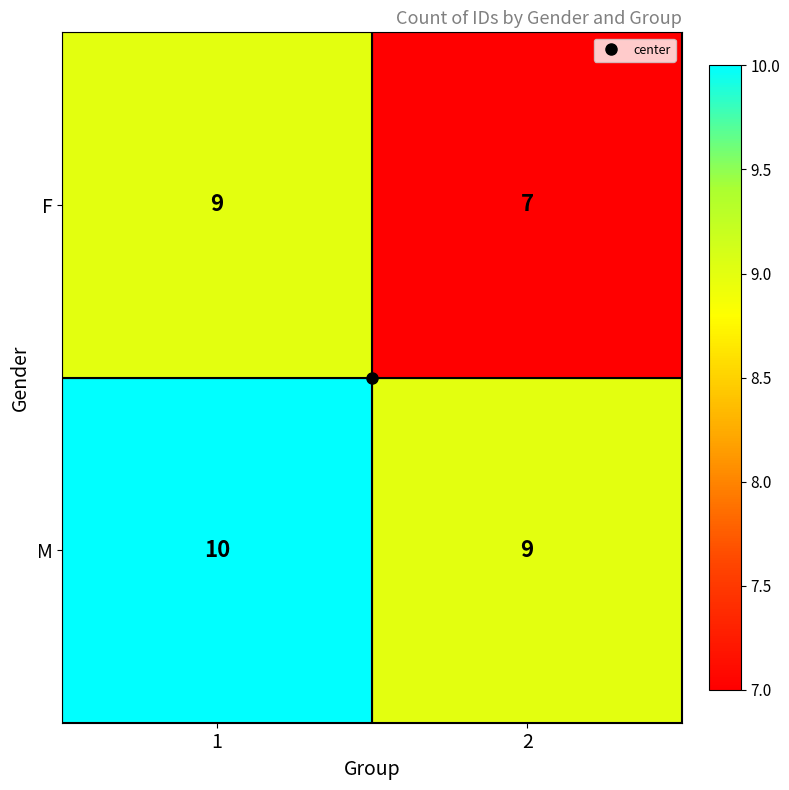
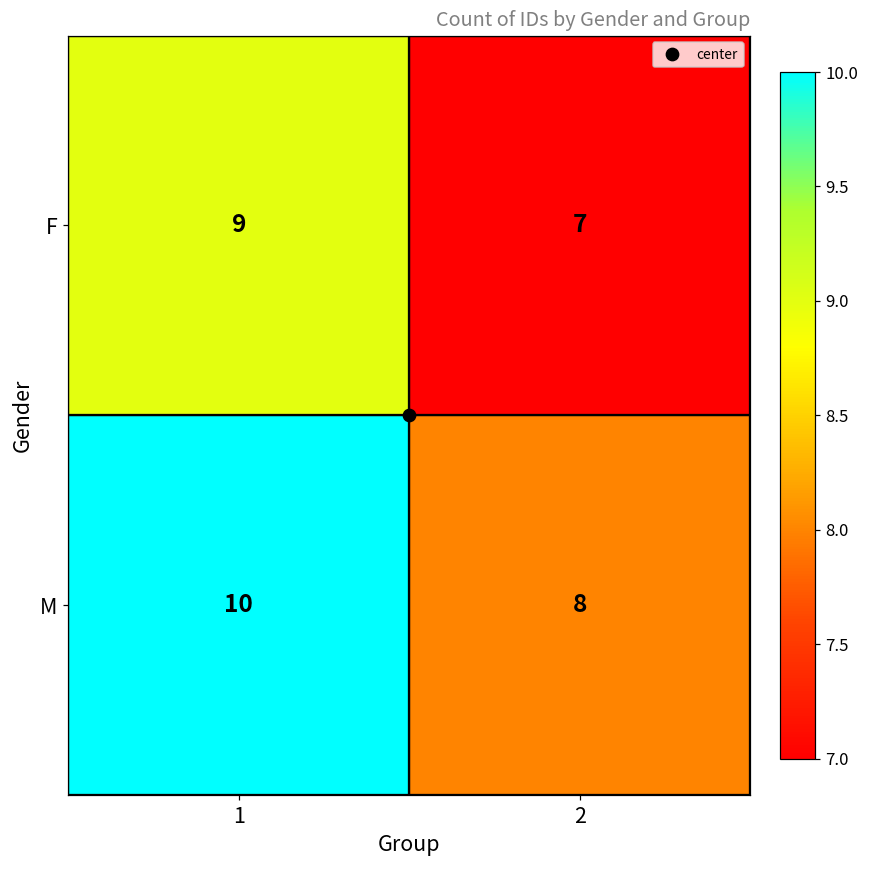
  {
    "F": {
      "1": 9,
      "2": 7
    },
    "M": {
      "1": 10,
-     "2": 9
+     "2": 8
    }
  }
